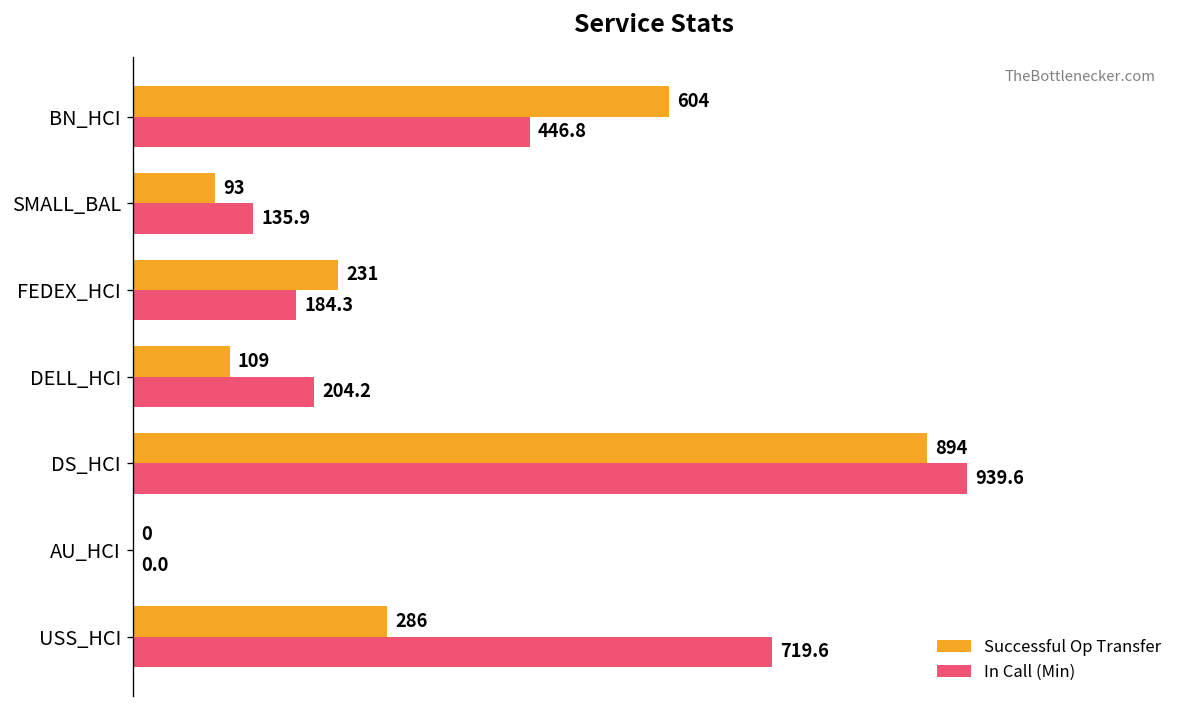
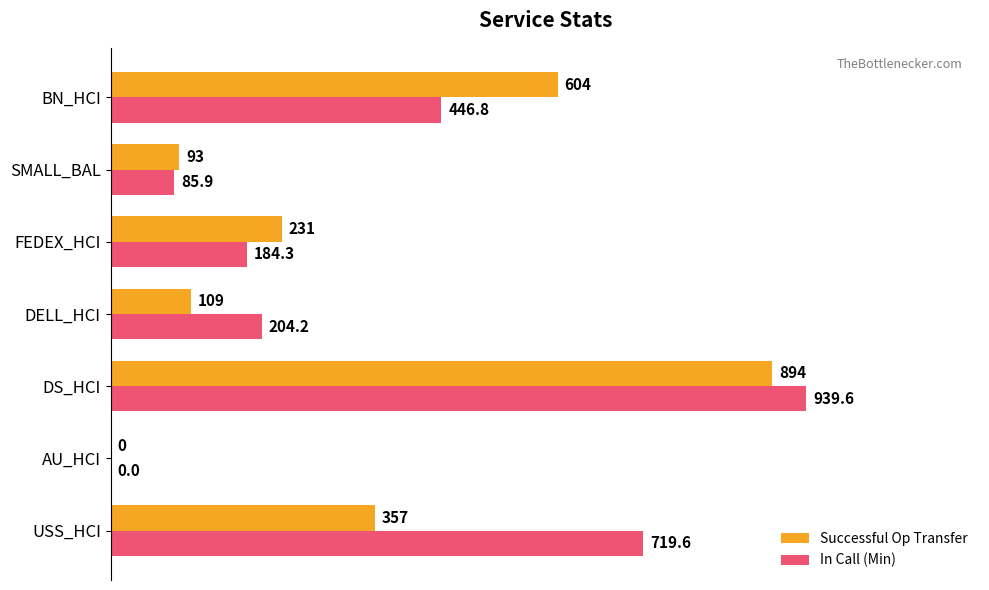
  {
    "Successful Op Transfer": {
      "BN_HCI": 604,
      "SMALL_BAL": 93,
      "FEDEX_HCI": 231,
      "DELL_HCI": 109,
      "DS_HCI": 894,
      "AU_HCI": 0,
-     "USS_HCI": 286
+     "USS_HCI": 357
    },
    "In Call (Min)": {
      "BN_HCI": 446.8,
-     "SMALL_BAL": 135.9,
+     "SMALL_BAL": 85.9,
      "FEDEX_HCI": 184.3,
      "DELL_HCI": 204.2,
      "DS_HCI": 939.6,
      "AU_HCI": 0.0,
      "USS_HCI": 719.6
    }
  }
